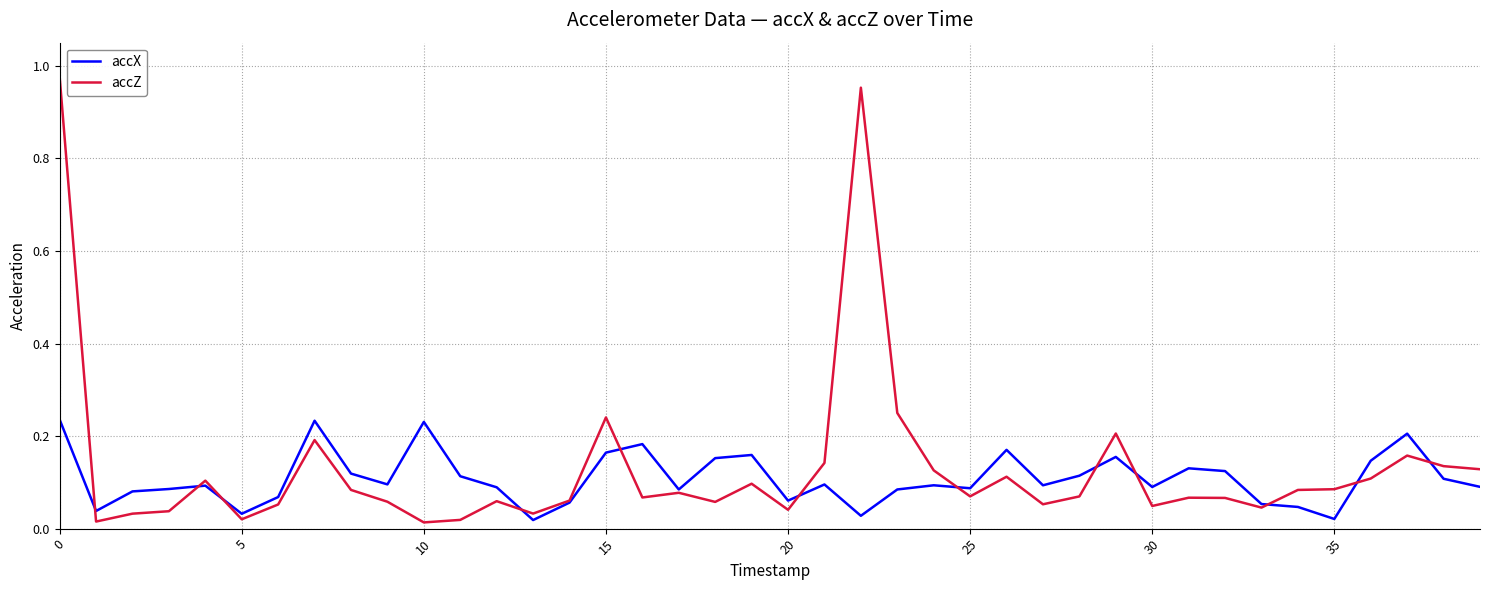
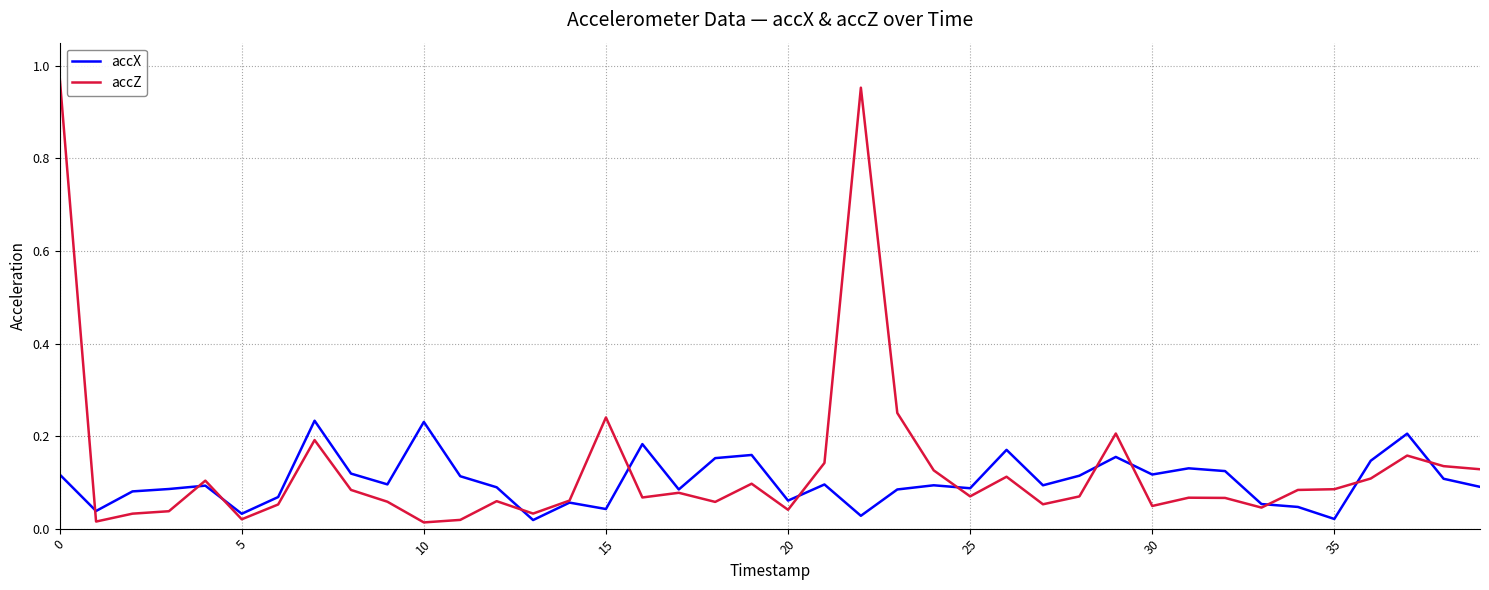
  {
    "accX": {
-     "0": 0.24,
+     "0": 0.12,
      "5": 0.03,
      "10": 0.23,
-     "15": 0.16,
+     "15": 0.04,
      "20": 0.06,
      "25": 0.09,
-     "30": 0.09,
+     "30": 0.12,
      "35": 0.02
    },
    "accZ": {
      "0": 0.98,
      "5": 0.02,
      "10": 0.01,
      "15": 0.24,
      "20": 0.04,
      "25": 0.07,
      "30": 0.05,
      "35": 0.09
    }
  }
